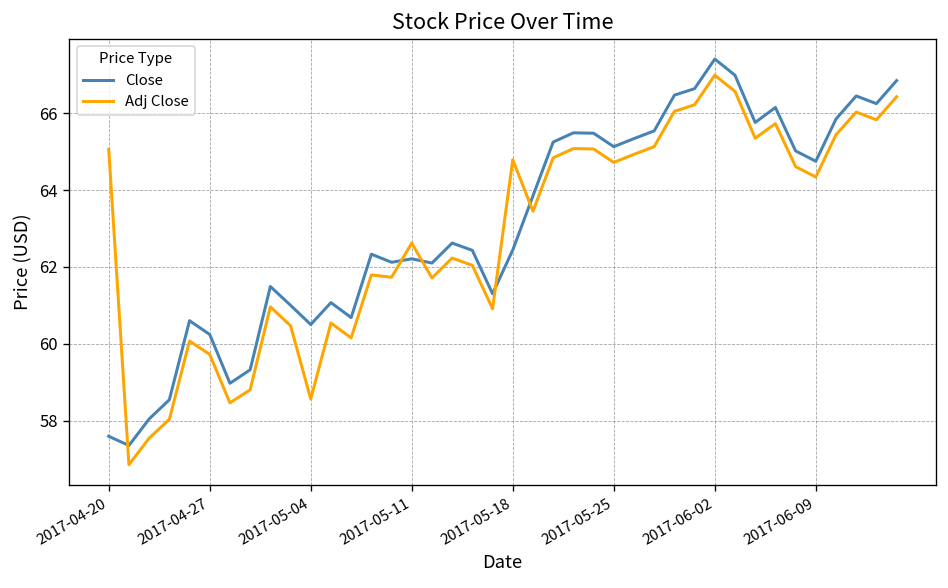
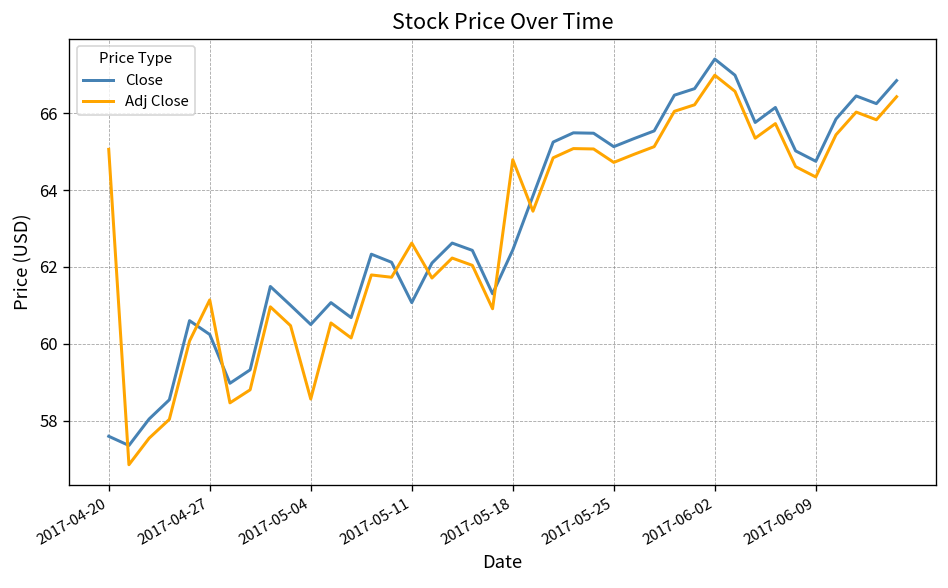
  {
    "Close": {
      "2017-04-20": 57.6,
      "2017-04-27": 60.2,
      "2017-05-04": 60.5,
-     "2017-05-11": 62.2,
+     "2017-05-11": 61.1,
      "2017-05-18": 62.4,
      "2017-05-25": 65.1,
      "2017-06-02": 67.4,
      "2017-06-09": 64.8
    },
    "Adj Close": {
      "2017-04-20": 65.1,
-     "2017-04-27": 59.7,
+     "2017-04-27": 61.1,
      "2017-05-04": 58.6,
      "2017-05-11": 62.6,
      "2017-05-18": 64.8,
      "2017-05-25": 64.7,
      "2017-06-02": 67.0,
      "2017-06-09": 64.3
    }
  }
